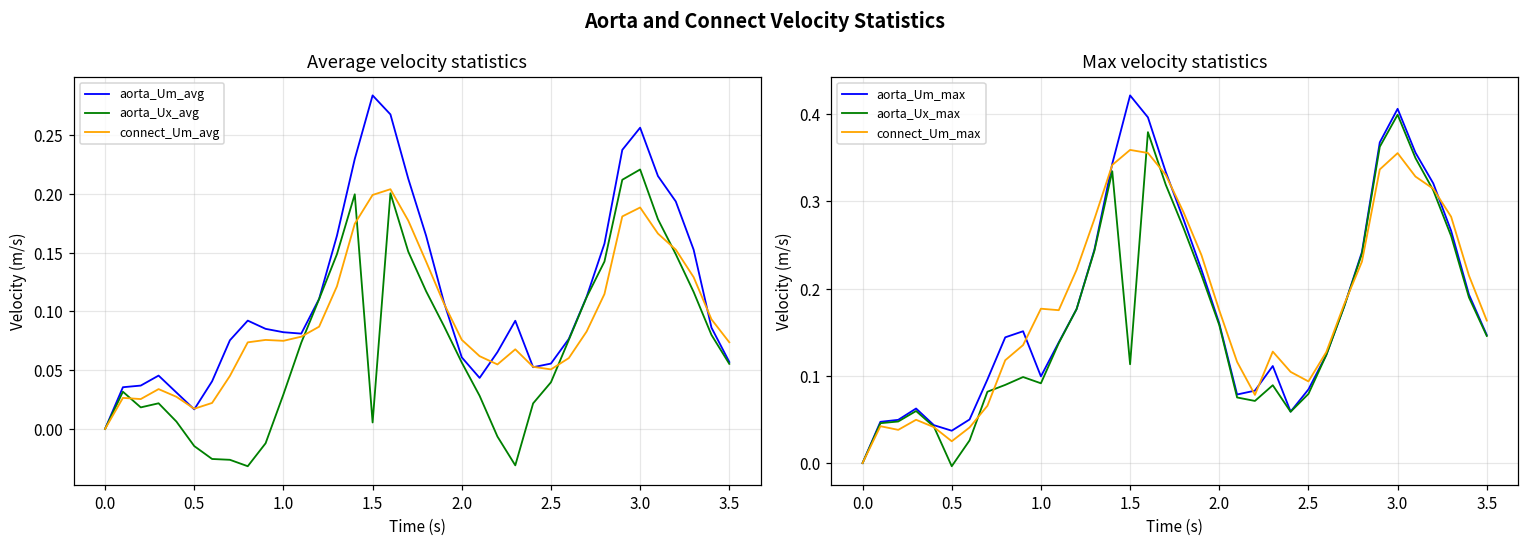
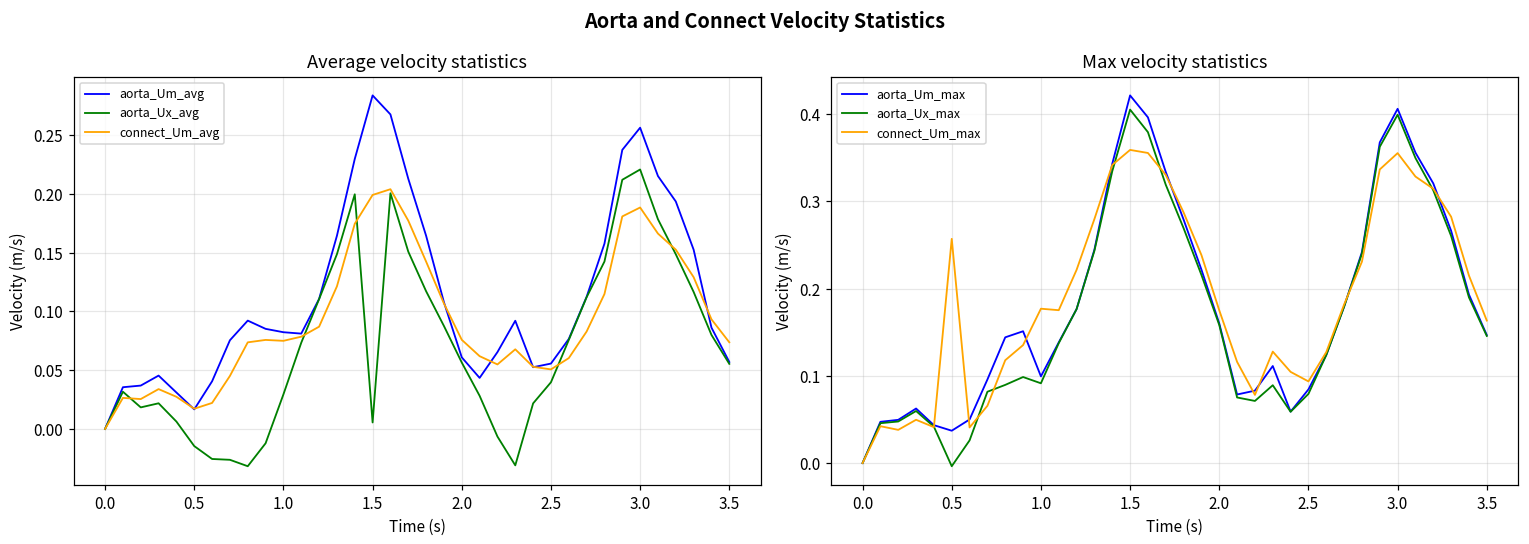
  {
    "Average velocity statistics": {
      "aorta_Um_avg": {
        "1.0": 0.082,
        "1.5": 0.284,
        "2.0": 0.061,
        "2.5": 0.056,
        "3.0": 0.256
      },
      "aorta_Ux_avg": {
        "0.5": -0.015,
        "1.0": 0.029,
        "1.5": 0.006,
        "2.0": 0.057,
        "2.5": 0.040,
        "3.0": 0.221
      },
      "connect_Um_avg": {
        "1.0": 0.075,
        "1.5": 0.199,
        "2.0": 0.076,
        "2.5": 0.051,
        "3.0": 0.188,
        "3.5": 0.074
      }
    },
    "Max velocity statistics": {
      "aorta_Um_max": {
        "0.5": 0.04,
        "1.0": 0.10,
        "1.5": 0.42,
        "2.5": 0.08,
        "3.0": 0.41
      },
      "aorta_Ux_max": {
        "0.5": 0.00,
        "1.0": 0.09,
-       "1.5": 0.11,
+       "1.5": 0.41,
        "2.5": 0.08,
        "3.0": 0.40
      },
      "connect_Um_max": {
-       "0.5": 0.02,
+       "0.5": 0.26,
        "1.0": 0.18,
        "1.5": 0.36,
        "2.0": 0.18,
        "2.5": 0.09,
        "3.0": 0.36,
        "3.5": 0.16
      }
    }
  }
